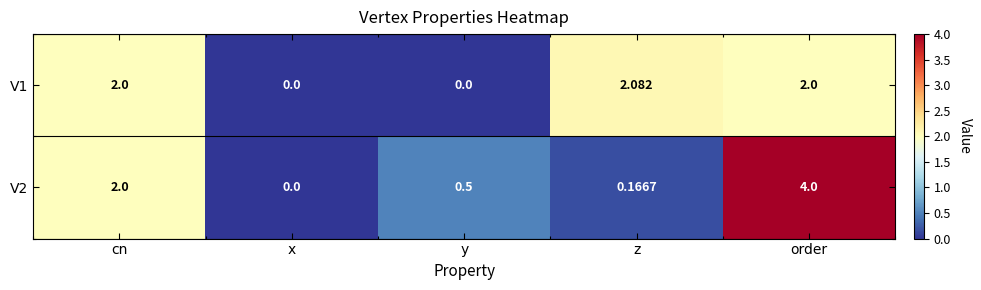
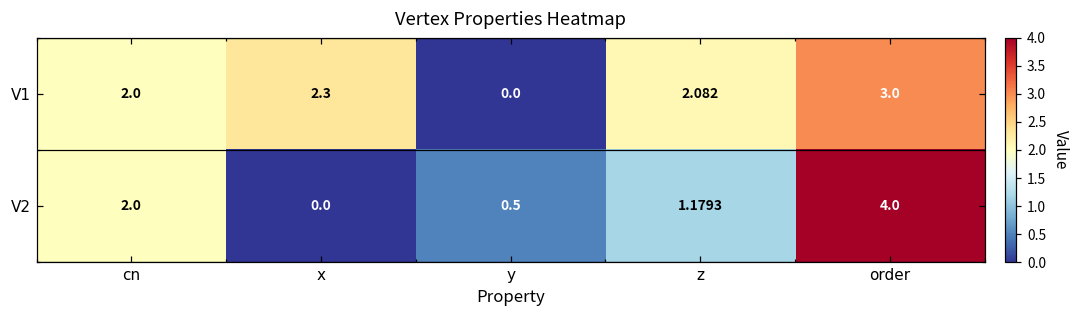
  {
    "V1": {
      "cn": 2.0,
-     "x": 0.0,
+     "x": 2.3,
      "y": 0.0,
      "z": 2.082,
-     "order": 2.0
+     "order": 3.0
    },
    "V2": {
      "cn": 2.0,
      "x": 0.0,
      "y": 0.5,
-     "z": 0.1667,
+     "z": 1.1793,
      "order": 4.0
    }
  }
